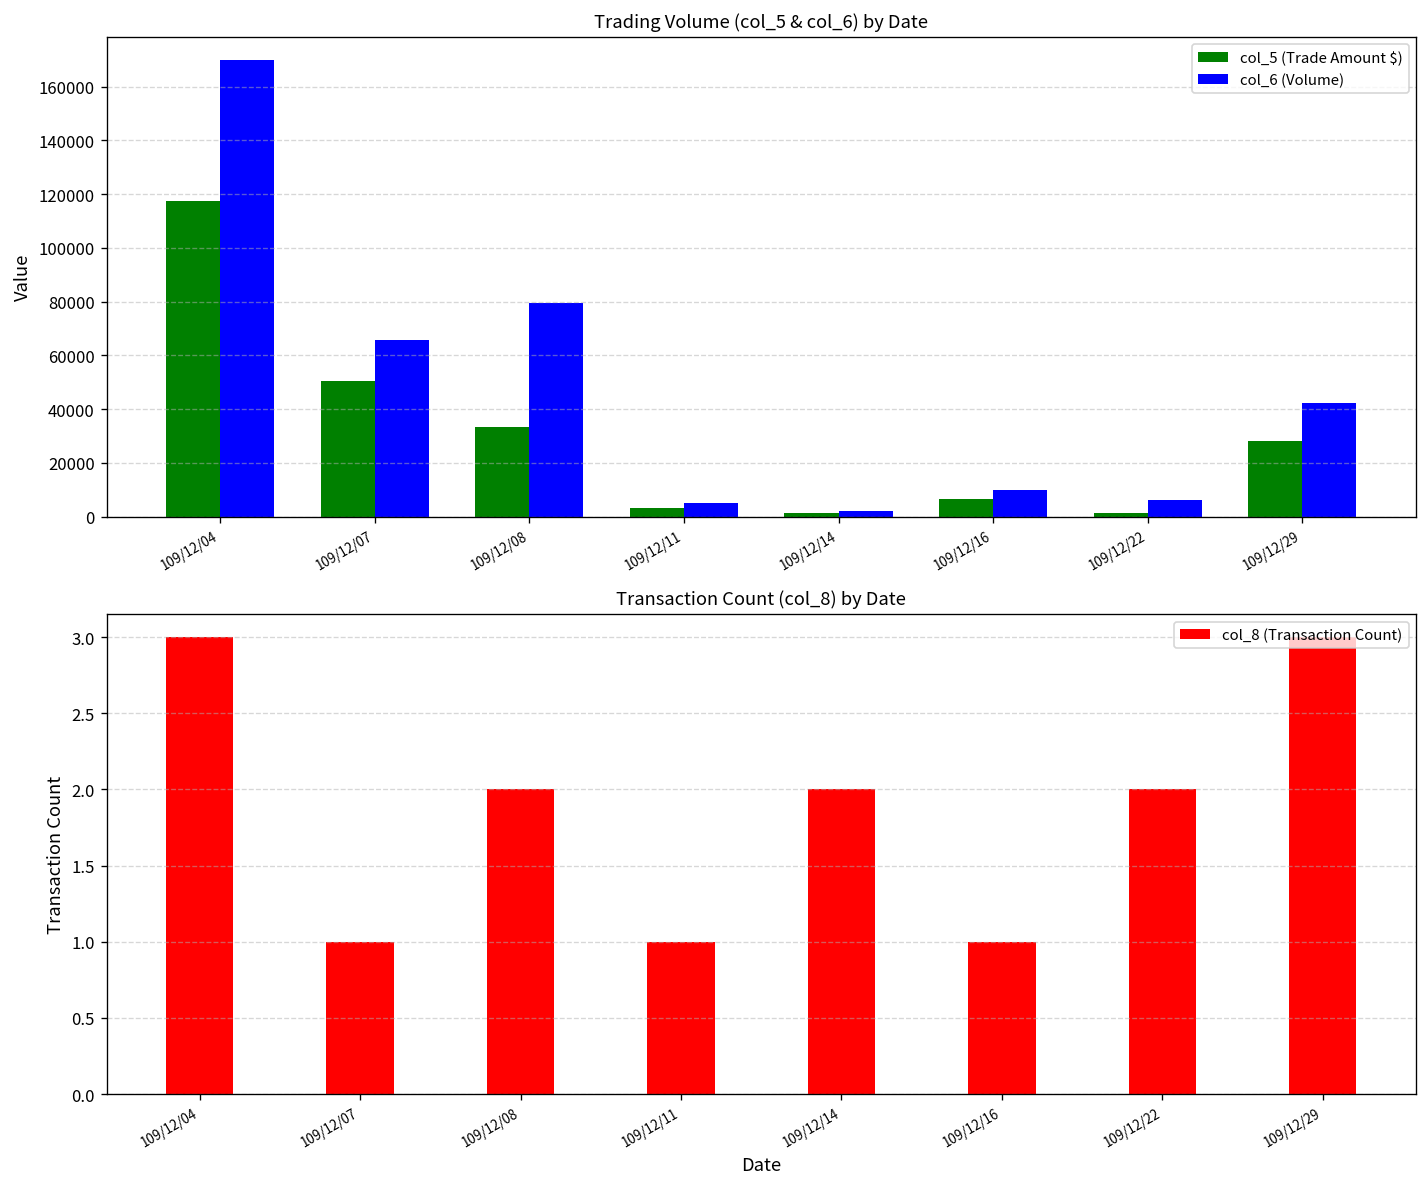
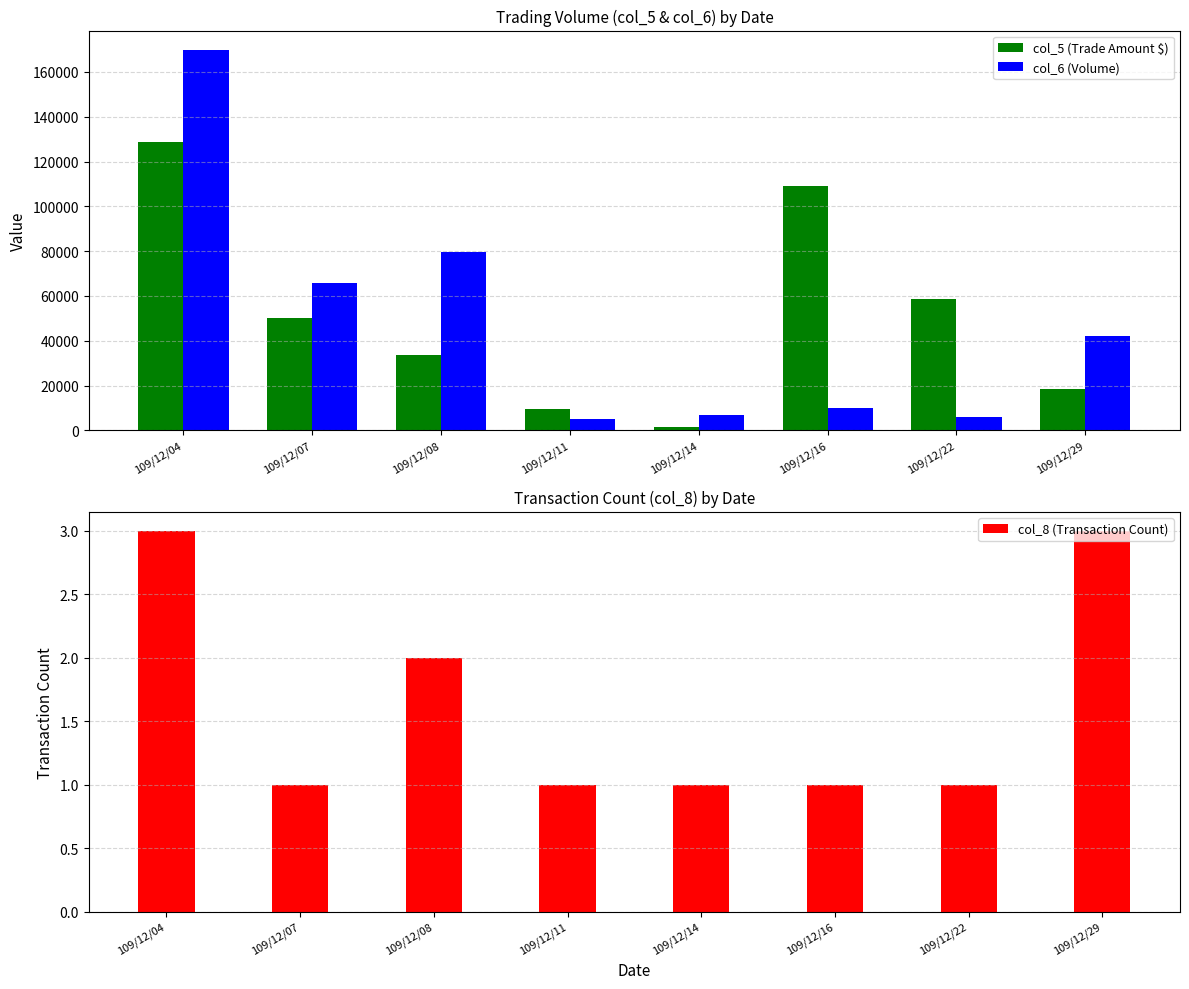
  {
    "Trading Volume (col_5 & col_6) by Date": {
      "col_5 (Trade Amount $)": {
-       "109/12/04": 117000,
+       "109/12/04": 129000,
        "109/12/07": 50000,
        "109/12/08": 34000,
-       "109/12/11": 3000,
+       "109/12/11": 10000,
        "109/12/14": 1000,
-       "109/12/16": 6000,
-       "109/12/22": 1000,
-       "109/12/29": 28000
+       "109/12/16": 109000,
+       "109/12/22": 59000,
+       "109/12/29": 19000
      },
      "col_6 (Volume)": {
        "109/12/04": 170000,
        "109/12/07": 66000,
        "109/12/08": 80000,
        "109/12/11": 5000,
-       "109/12/14": 2000,
+       "109/12/14": 7000,
        "109/12/16": 10000,
        "109/12/22": 6000,
        "109/12/29": 42000
      }
    },
    "Transaction Count (col_8) by Date": {
      "109/12/04": 3,
      "109/12/07": 1,
      "109/12/08": 2,
      "109/12/11": 1,
-     "109/12/14": 2,
+     "109/12/14": 1,
      "109/12/16": 1,
-     "109/12/22": 2
+     "109/12/22": 1
    }
  }
